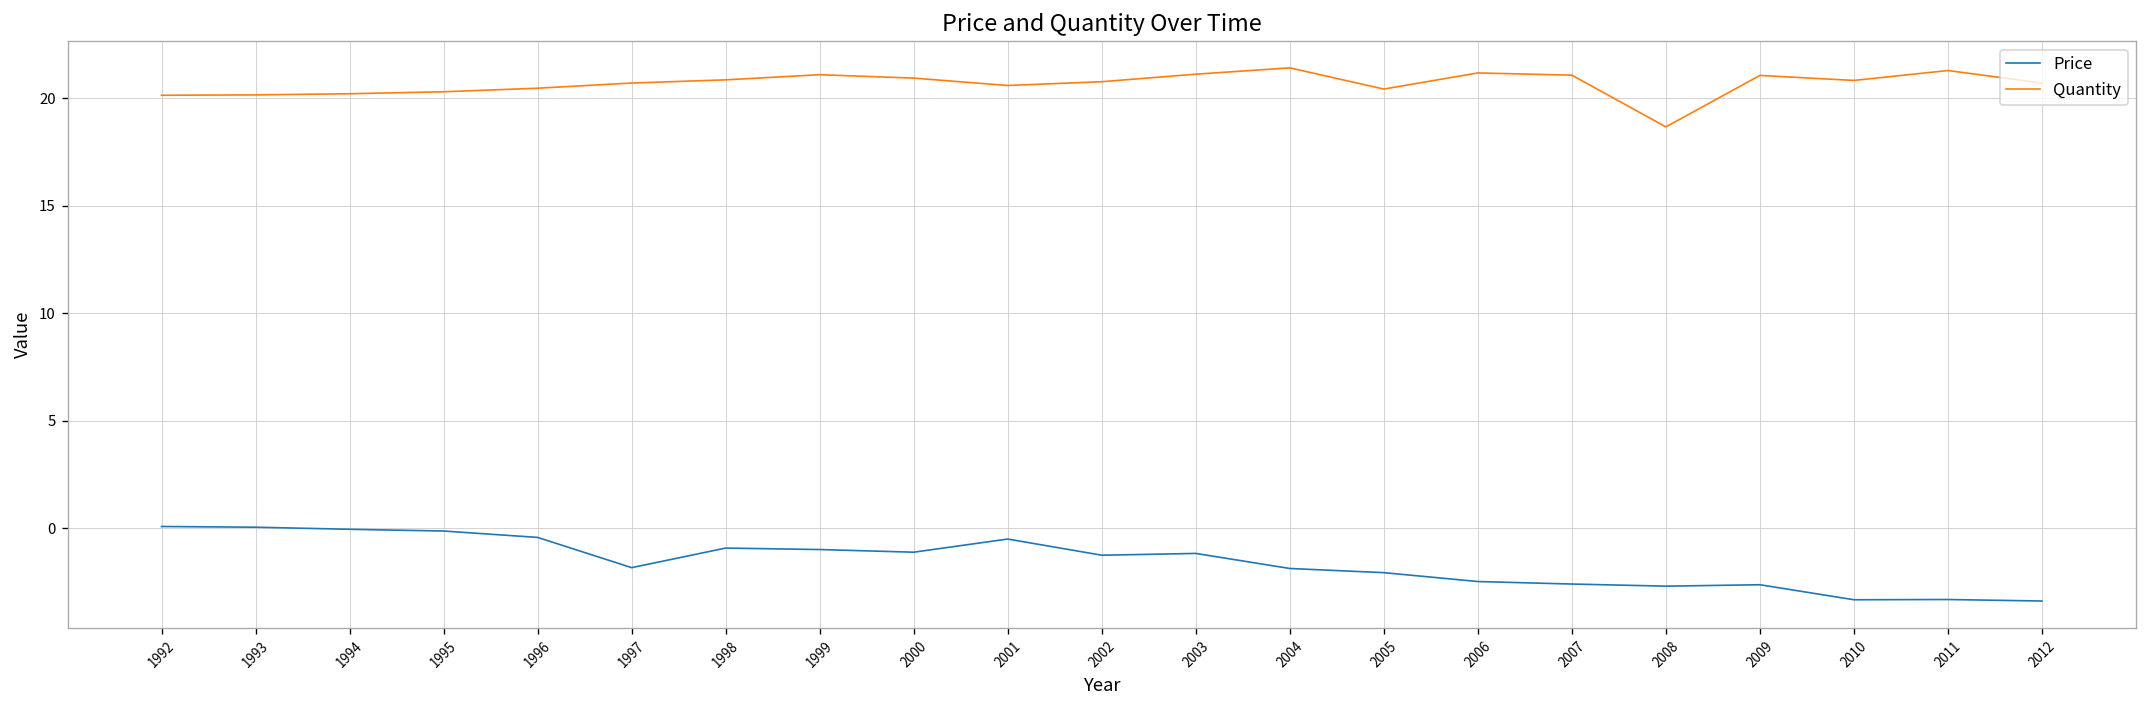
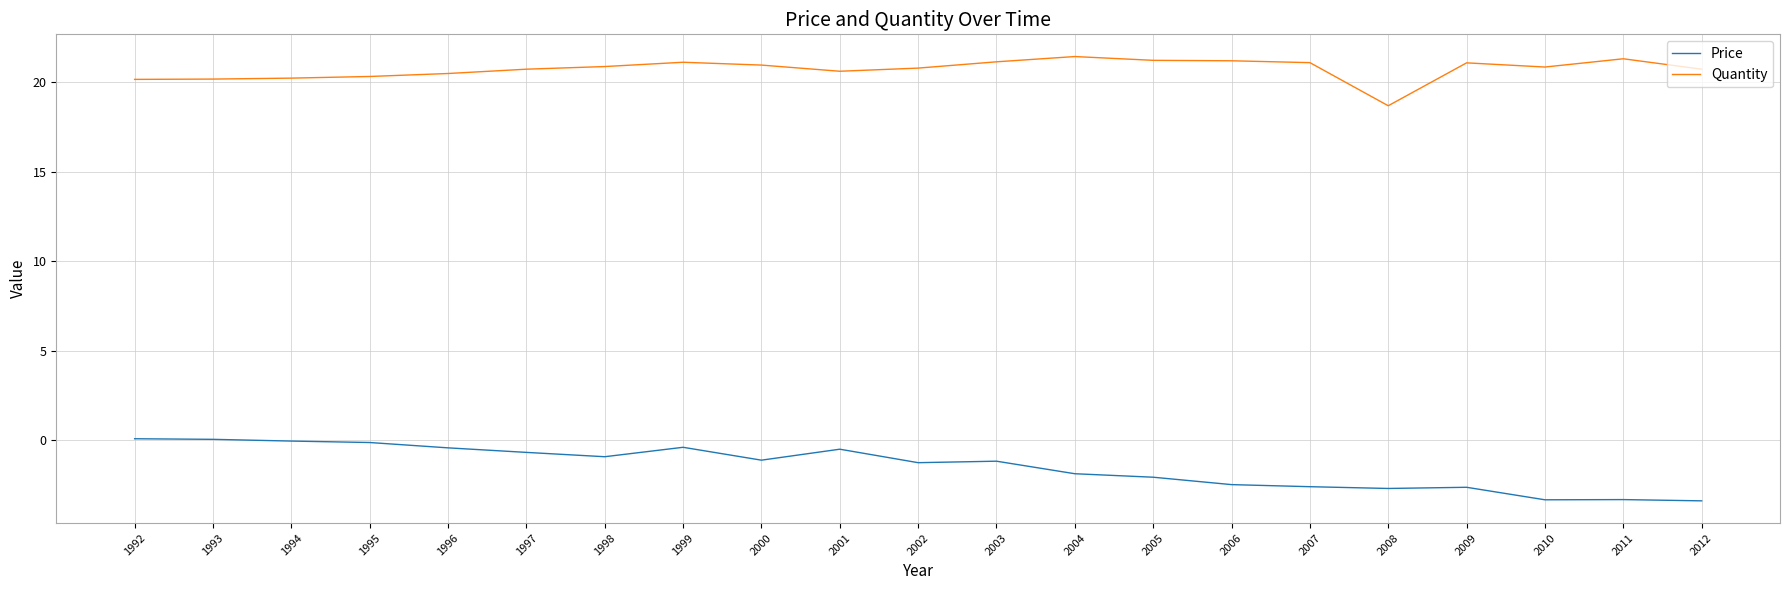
  {
    "Price": {
      "1992": 0.1,
      "1993": 0.0,
      "1994": 0.0,
      "1995": -0.1,
      "1996": -0.4,
-     "1997": -1.8,
+     "1997": -0.7,
      "1998": -0.9,
-     "1999": -1.0,
+     "1999": -0.4,
      "2000": -1.1,
      "2001": -0.5,
      "2002": -1.3,
      "2003": -1.2,
      "2004": -1.9,
      "2005": -2.1,
      "2006": -2.5,
      "2007": -2.6,
      "2008": -2.7,
      "2009": -2.6,
      "2010": -3.3,
      "2011": -3.3,
      "2012": -3.4
    },
    "Quantity": {
      "1992": 20.1,
      "1993": 20.2,
      "1994": 20.2,
      "1995": 20.3,
      "1996": 20.5,
      "1997": 20.7,
      "1998": 20.9,
      "1999": 21.1,
      "2000": 20.9,
      "2001": 20.6,
      "2002": 20.8,
      "2003": 21.1,
      "2004": 21.4,
-     "2005": 20.4,
+     "2005": 21.2,
      "2006": 21.2,
      "2007": 21.1,
      "2008": 18.7,
      "2009": 21.1,
      "2010": 20.8,
      "2011": 21.3
    }
  }
